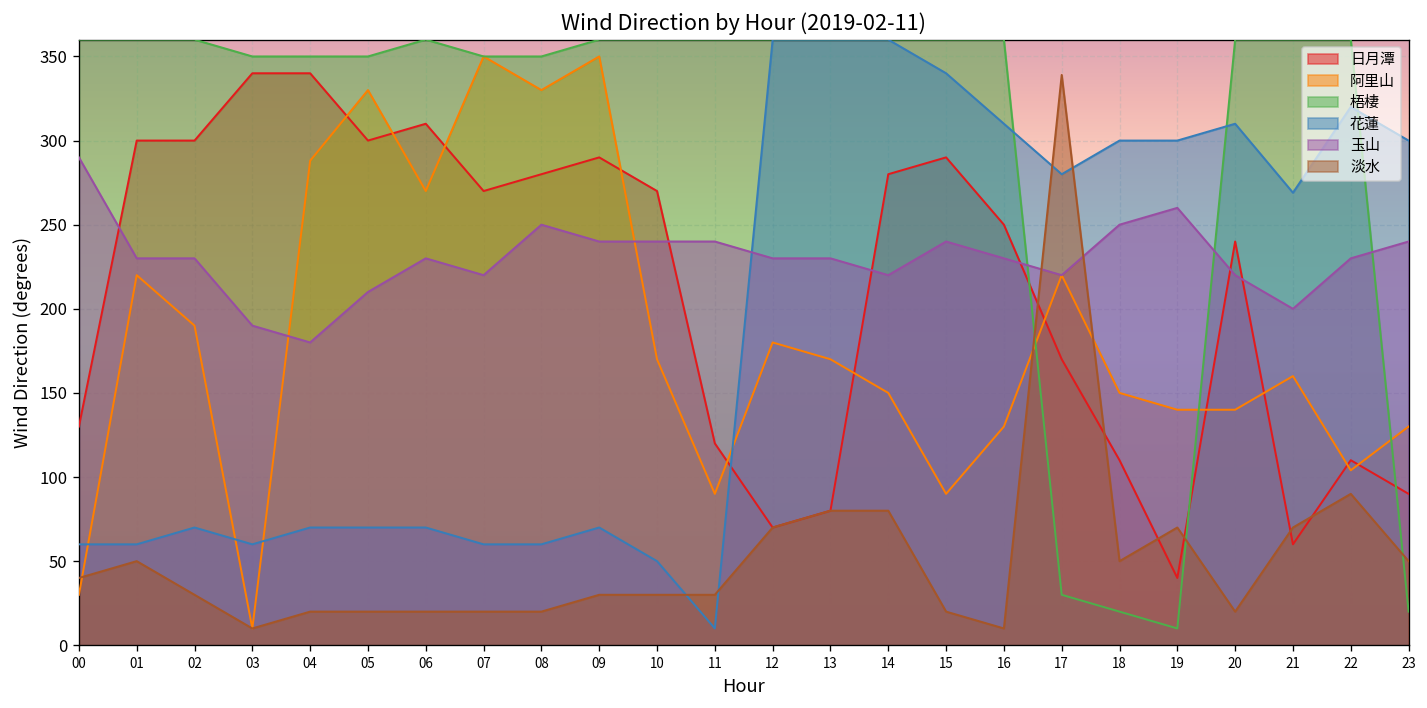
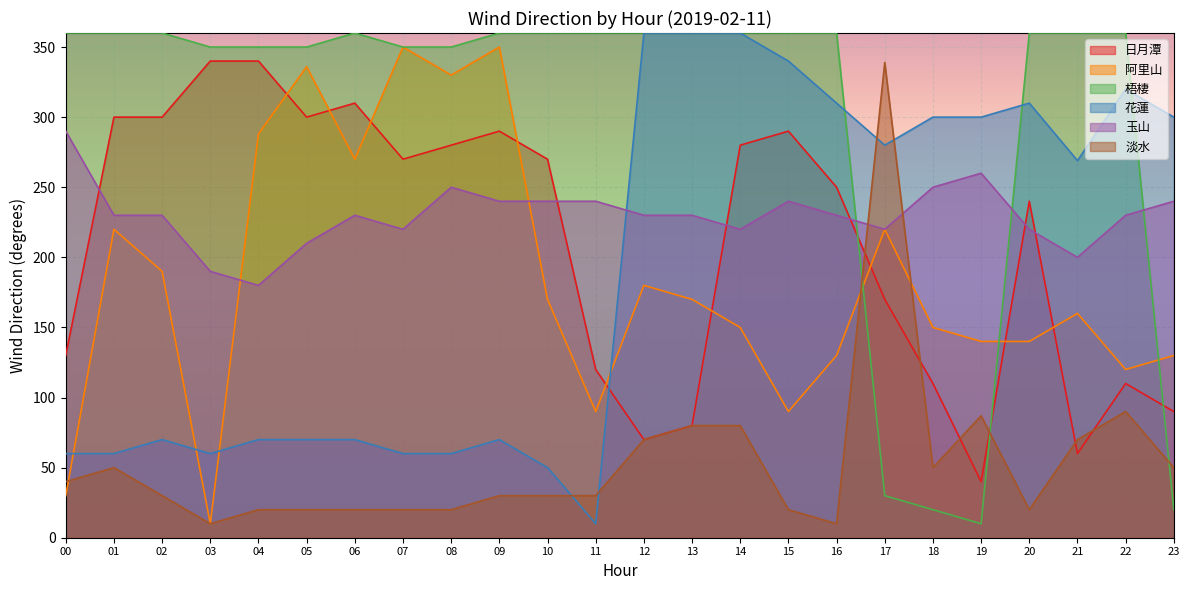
  {
    "日月潭": {
      "00": 130,
      "01": 300,
      "02": 300,
      "03": 340,
      "04": 340,
      "05": 300,
      "06": 310,
      "07": 270,
      "08": 280,
      "09": 290,
      "10": 270,
      "11": 120,
      "14": 280,
      "15": 290,
      "16": 250,
      "17": 170,
      "18": 110,
      "19": 40,
      "20": 240,
      "21": 60,
      "22": 110,
      "23": 90
    },
    "阿里山": {
      "00": 30,
      "01": 220,
      "02": 190,
      "04": 288,
-     "05": 330,
+     "05": 336,
      "06": 270,
      "08": 330,
      "09": 350,
      "10": 170,
      "11": 90,
      "12": 180,
      "13": 170,
      "14": 150,
      "15": 90,
      "16": 130,
      "18": 150,
      "19": 140,
      "20": 140,
      "21": 160,
-     "22": 104,
+     "22": 120,
      "23": 130
    },
    "梧棲": {
      "00": 360,
      "01": 360,
      "02": 360,
      "03": 350,
      "04": 350,
      "05": 350,
      "06": 360,
      "08": 350,
      "09": 360,
      "10": 360,
      "11": 360,
      "15": 360,
      "16": 360,
      "17": 30,
      "18": 20,
      "19": 10,
      "20": 360,
      "21": 360,
      "22": 360,
      "23": 20
    },
    "花蓮": {
      "00": 60,
      "01": 60,
      "02": 70,
      "03": 60,
      "04": 70,
      "05": 70,
      "06": 70,
      "07": 60,
      "08": 60,
      "09": 70,
      "10": 50,
      "11": 10,
      "15": 340,
      "16": 310,
      "17": 280,
      "18": 300,
      "19": 300,
      "20": 310,
      "21": 269,
      "23": 300
    },
    "玉山": {
      "00": 290,
      "01": 230,
      "02": 230,
      "03": 190,
      "04": 180,
      "05": 210,
      "06": 230,
      "07": 220,
      "08": 250,
      "09": 240,
      "10": 240,
      "11": 240,
      "12": 230,
      "13": 230,
      "14": 220,
      "15": 240,
      "16": 230,
      "18": 250,
      "19": 260,
      "20": 220,
      "21": 200,
      "22": 230,
      "23": 240
    },
    "淡水": {
      "00": 40,
      "01": 50,
      "02": 30,
      "04": 20,
      "05": 20,
      "06": 20,
      "07": 20,
      "08": 20,
      "09": 30,
      "10": 30,
      "11": 30,
      "14": 80,
      "15": 20,
      "16": 10,
      "17": 339,
      "18": 50,
-     "19": 70,
+     "19": 87,
      "20": 20,
      "21": 70,
      "22": 90,
      "23": 50
    }
  }
